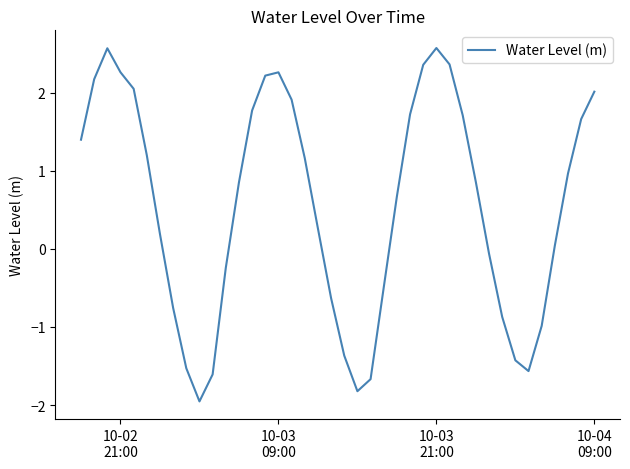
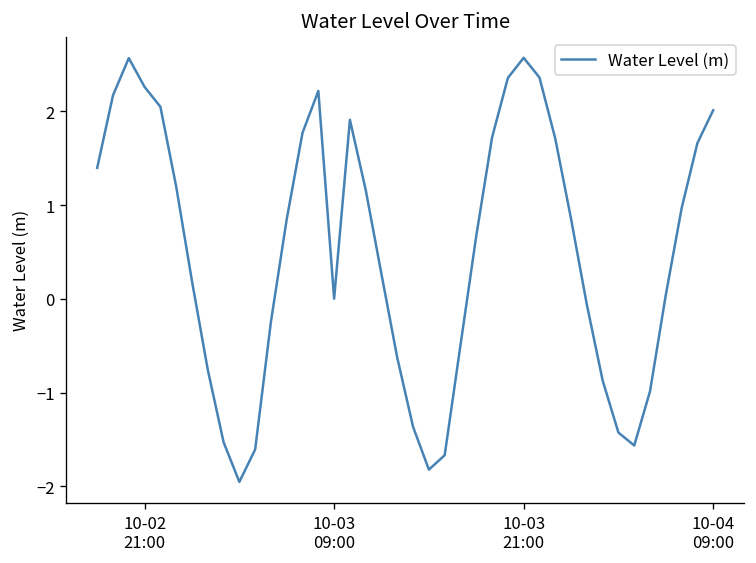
  {
    "10-02 21:00": 2.3,
-   "10-03 09:00": 2.3,
+   "10-03 09:00": 0.0,
    "10-03 21:00": 2.6,
    "10-04 09:00": 2.0
  }
